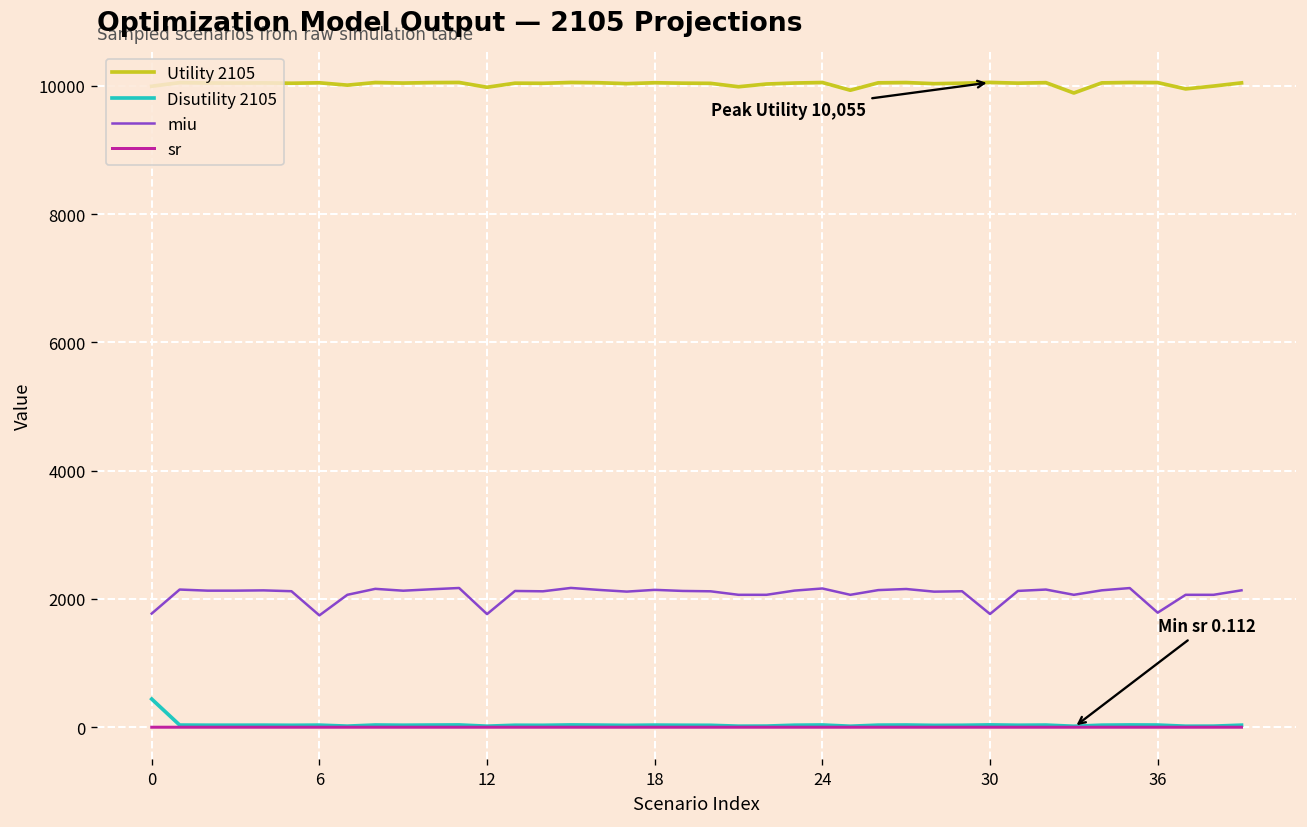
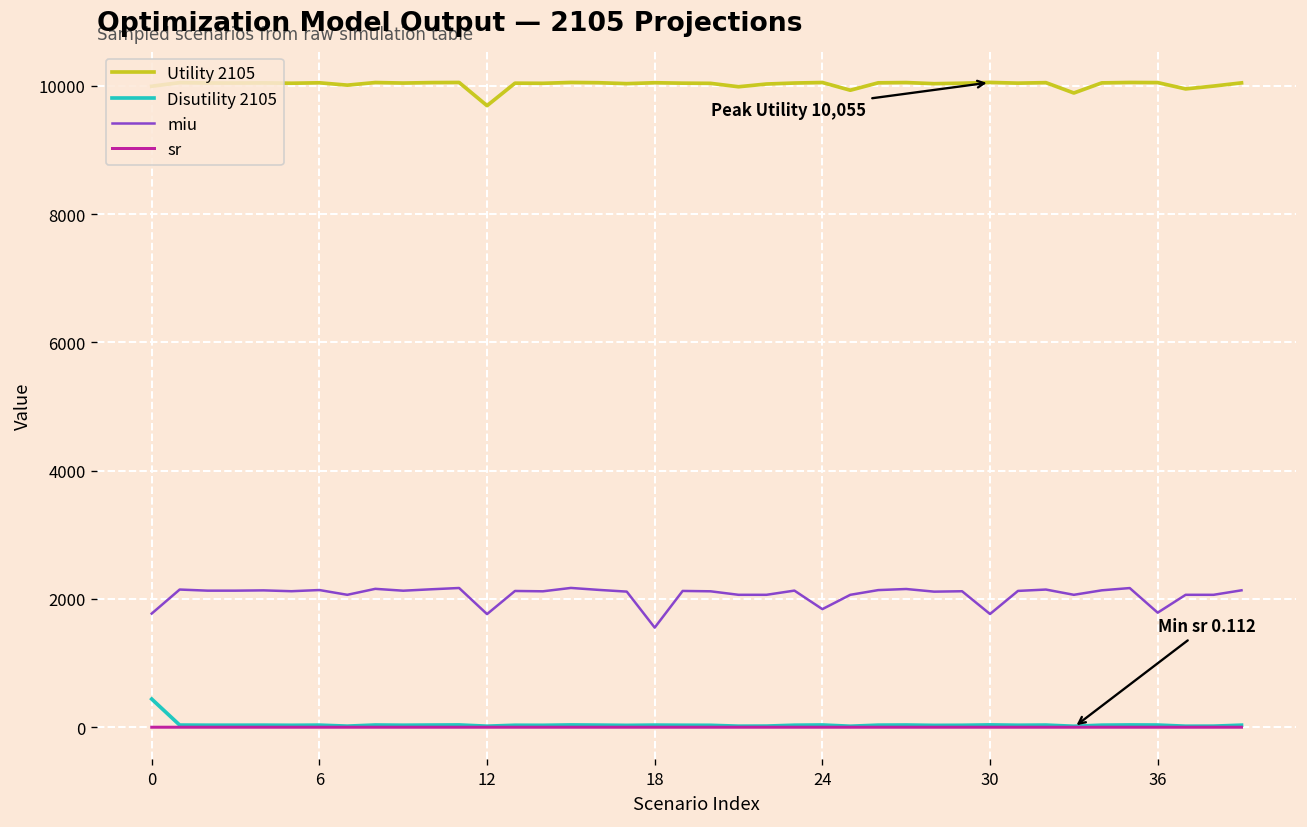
  {
    "Utility 2105": {
      "6": 10000,
-     "12": 10000,
+     "12": 9700,
      "18": 10100,
      "30": 10100,
      "36": 10100
    },
    "Disutility 2105": {
      "0": 400
    },
    "miu": {
      "0": 1800,
-     "6": 1700,
+     "6": 2100,
      "12": 1800,
-     "18": 2100,
-     "24": 2200,
+     "18": 1600,
+     "24": 1800,
      "30": 1800,
      "36": 1800
    },
    "sr": {
      "0": 0
    }
  }
